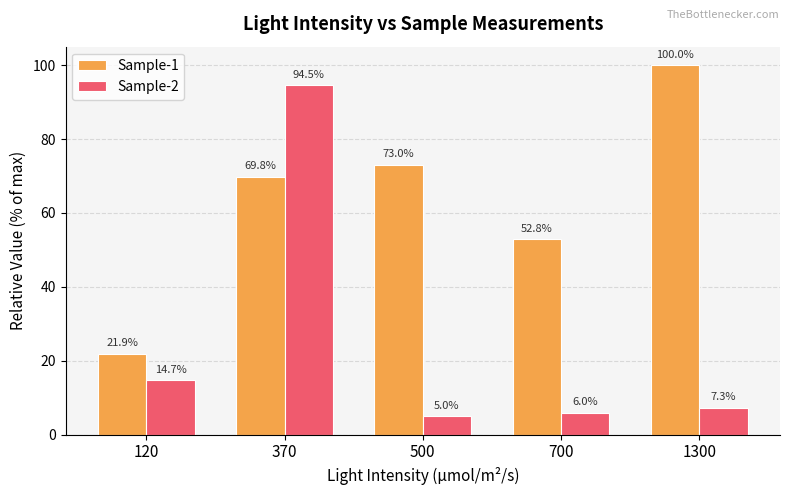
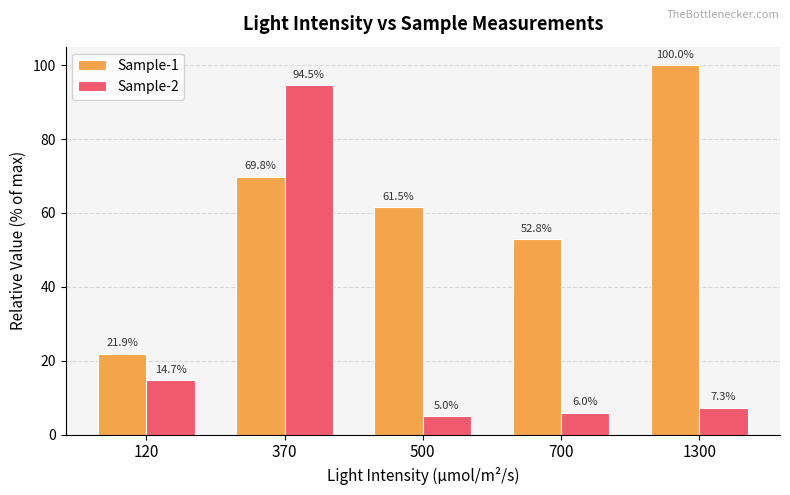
  {
    "Sample-1": {
      "120": "21.9%",
      "370": "69.8%",
-     "500": "73.0%",
+     "500": "61.5%",
      "700": "52.8%",
      "1300": "100.0%"
    },
    "Sample-2": {
      "120": "14.7%",
      "370": "94.5%",
      "500": "5.0%",
      "700": "6.0%",
      "1300": "7.3%"
    }
  }
